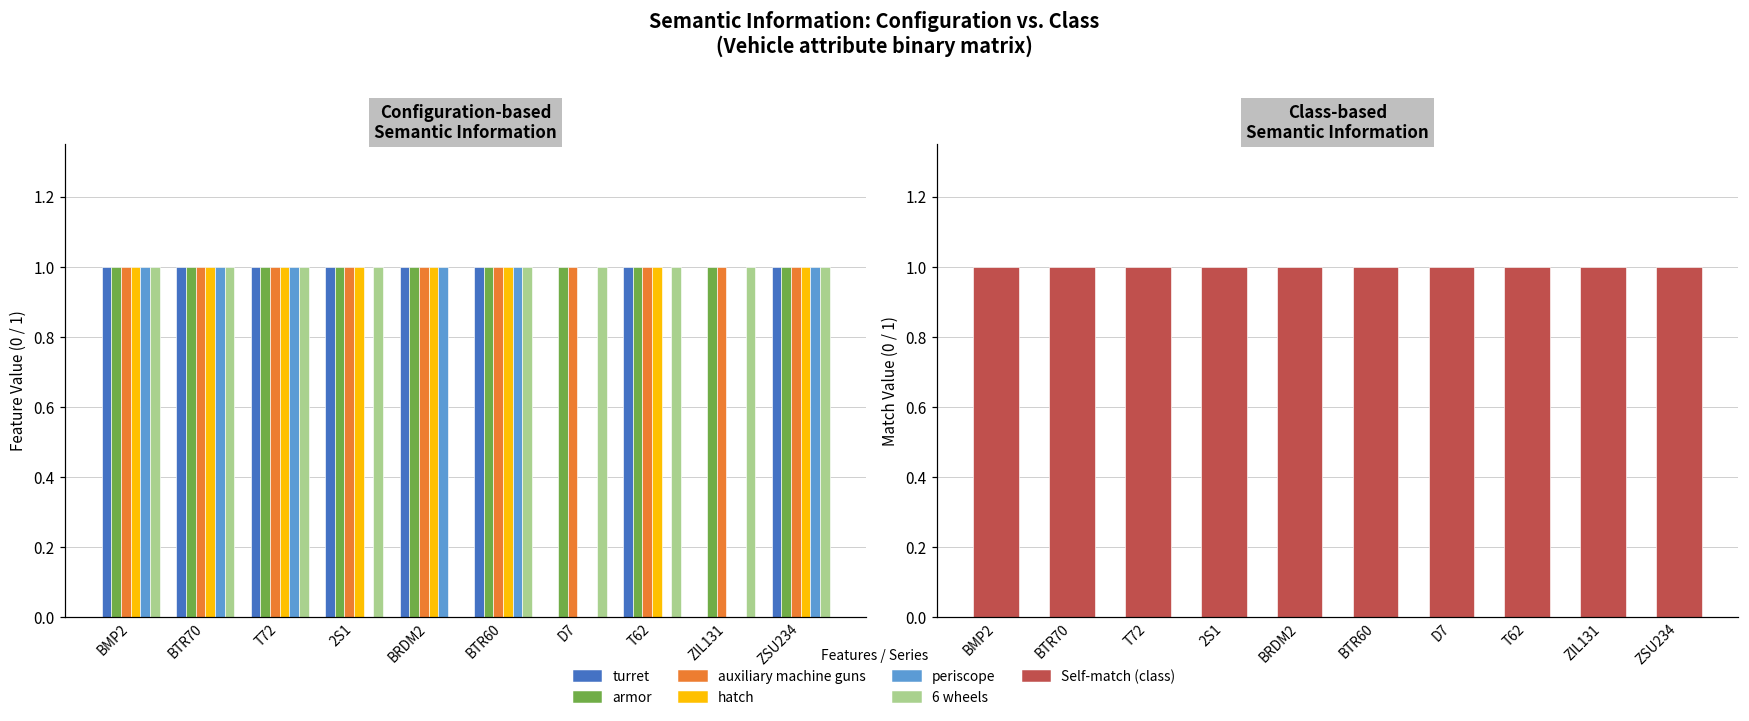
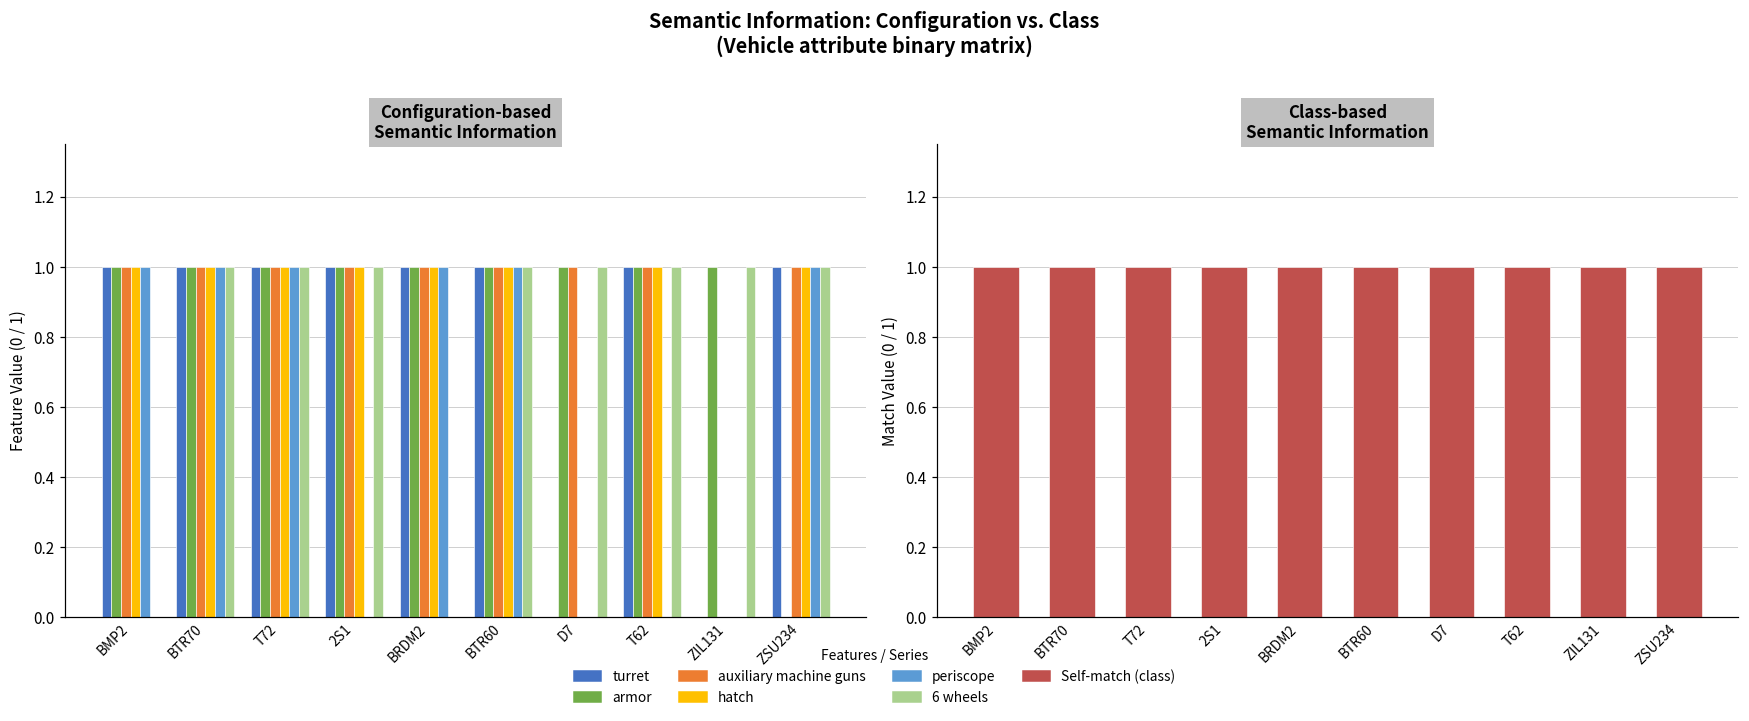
  {
    "Configuration-based Semantic Information": {
      "armor": {
        "BMP2": 1,
        "BTR70": 1,
        "T72": 1,
        "2S1": 1,
        "BRDM2": 1,
        "BTR60": 1,
        "D7": 1,
        "T62": 1,
        "ZIL131": 1,
-       "ZSU234": 1
+       "ZSU234": 0
      },
      "auxiliary machine guns": {
        "BMP2": 1,
        "BTR70": 1,
        "T72": 1,
        "2S1": 1,
        "BRDM2": 1,
        "BTR60": 1,
        "D7": 1,
        "T62": 1,
-       "ZIL131": 1,
+       "ZIL131": 0,
        "ZSU234": 1
      },
      "hatch": {
        "BMP2": 1,
        "BTR70": 1,
        "T72": 1,
        "2S1": 1,
        "BRDM2": 1,
        "BTR60": 1,
        "D7": 0,
        "T62": 1,
        "ZIL131": 0,
        "ZSU234": 1
      },
      "6 wheels": {
-       "BMP2": 1,
+       "BMP2": 0,
        "BTR70": 1,
        "T72": 1,
        "2S1": 1,
        "BRDM2": 0,
        "BTR60": 1,
        "D7": 1,
        "T62": 1,
        "ZIL131": 1,
        "ZSU234": 1
      }
    },
    "Class-based Semantic Information": {
      "BMP2": 1.00,
      "BTR70": 1.00,
      "T72": 1.00,
      "2S1": 1.00,
      "BRDM2": 1.00,
      "BTR60": 1.00,
      "D7": 1.00,
      "T62": 1.00,
      "ZIL131": 1.00,
      "ZSU234": 1.00
    }
  }
